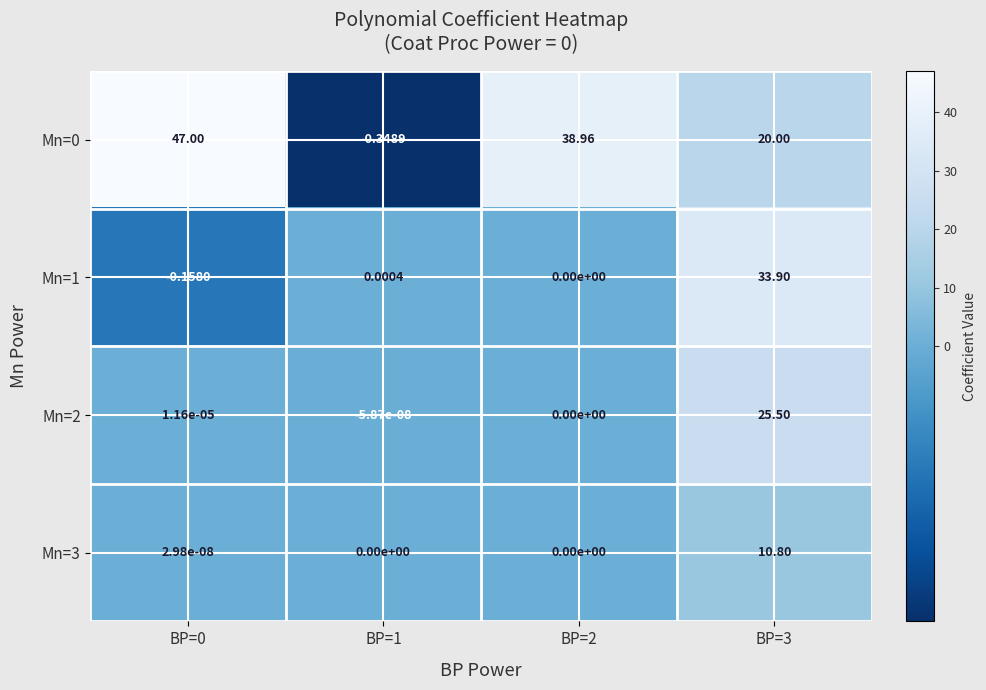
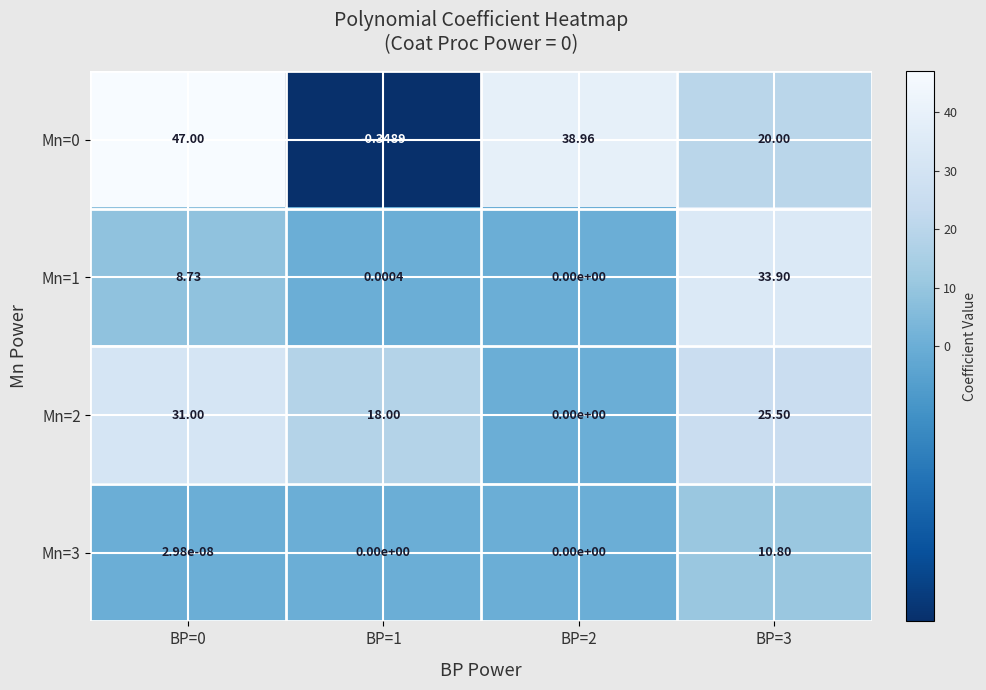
  {
    "Mn=0": {
      "BP=0": "47.00",
      "BP=1": "-0.3489",
      "BP=2": "38.96",
      "BP=3": "20.00"
    },
    "Mn=1": {
-     "BP=0": "-0.1580",
+     "BP=0": "8.73",
      "BP=1": "0.0004",
      "BP=2": "0.00e+00",
      "BP=3": "33.90"
    },
    "Mn=2": {
-     "BP=0": "1.16e-05",
-     "BP=1": "-5.87e-08",
+     "BP=0": "31.00",
+     "BP=1": "18.00",
      "BP=2": "0.00e+00",
      "BP=3": "25.50"
    },
    "Mn=3": {
      "BP=0": "2.98e-08",
      "BP=1": "0.00e+00",
      "BP=2": "0.00e+00",
      "BP=3": "10.80"
    }
  }
